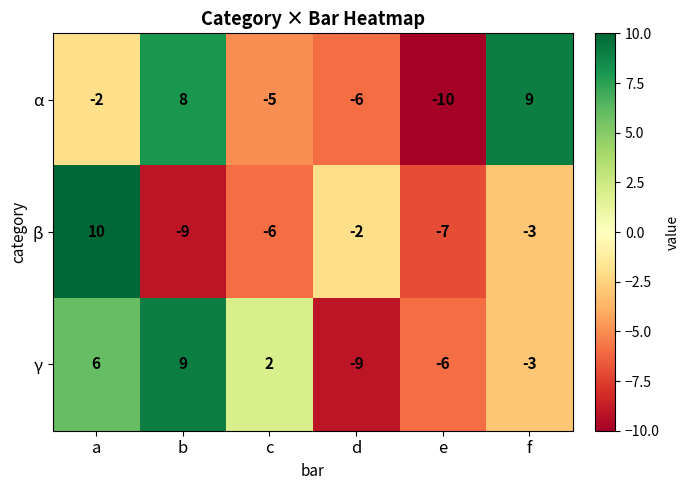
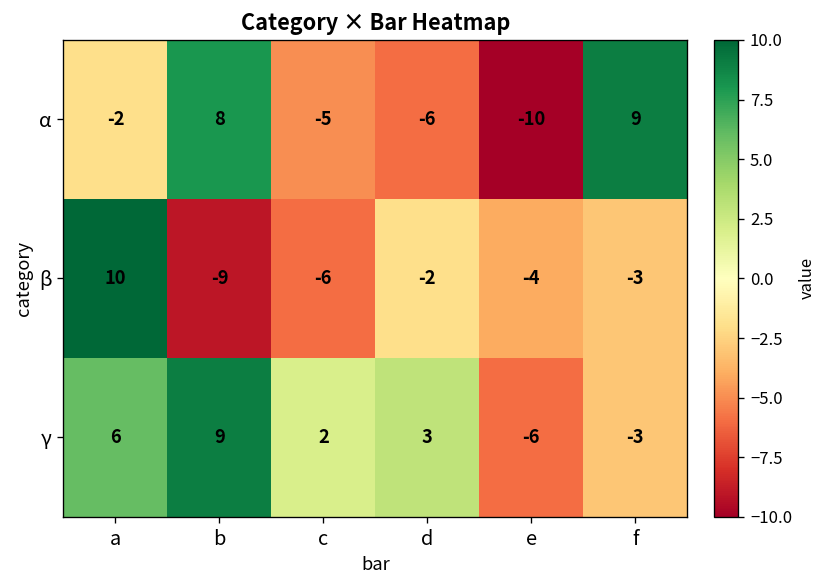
  {
    "α": {
      "a": -2,
      "b": 8,
      "c": -5,
      "d": -6,
      "e": -10,
      "f": 9
    },
    "β": {
      "a": 10,
      "b": -9,
      "c": -6,
      "d": -2,
-     "e": -7,
+     "e": -4,
      "f": -3
    },
    "γ": {
      "a": 6,
      "b": 9,
      "c": 2,
-     "d": -9,
+     "d": 3,
      "e": -6,
      "f": -3
    }
  }
